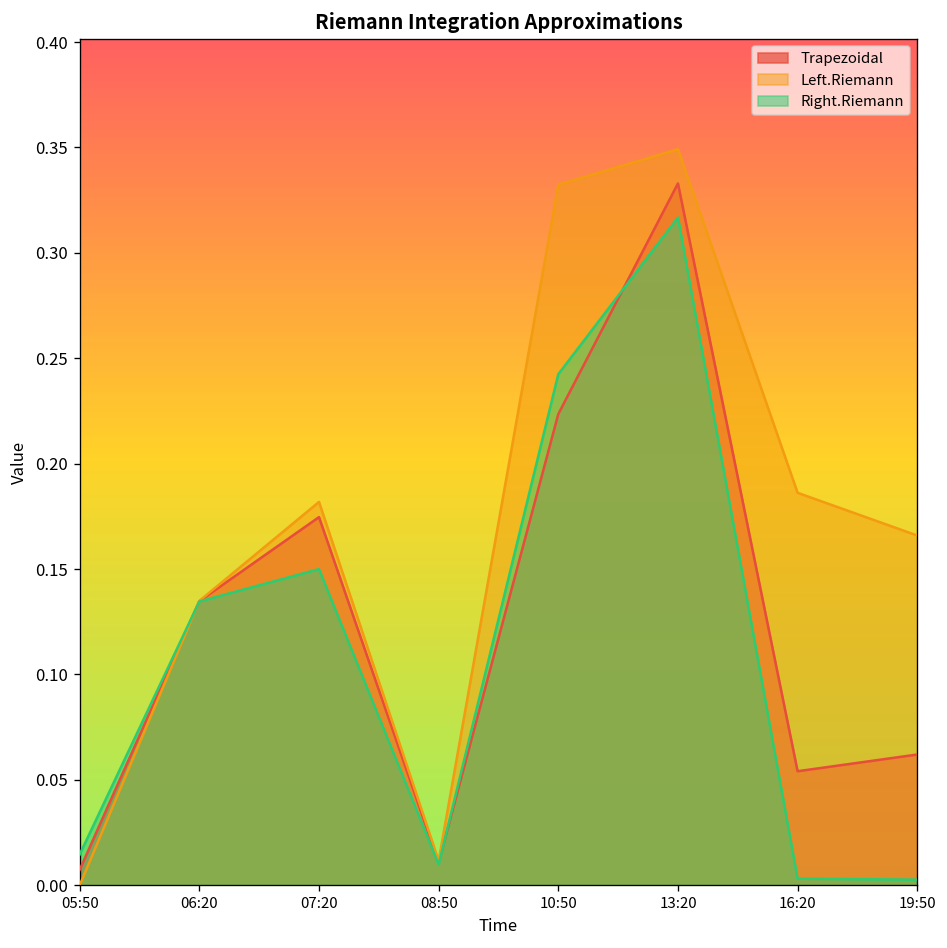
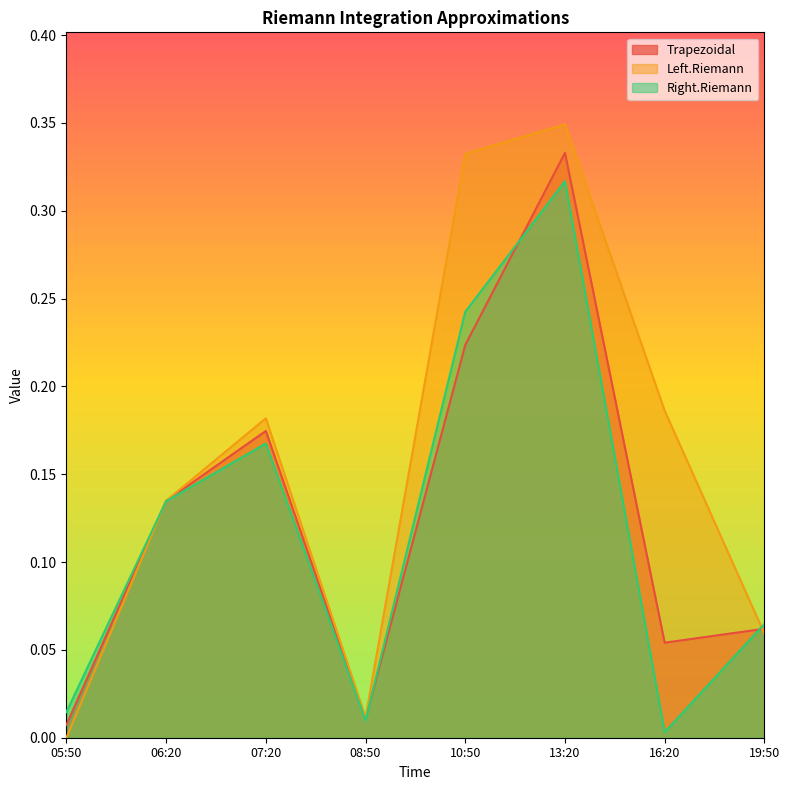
  {
    "Trapezoidal": {
      "05:50": 0.007,
      "07:20": 0.175,
      "10:50": 0.224,
      "13:20": 0.333,
      "16:20": 0.054,
      "19:50": 0.062
    },
    "Left.Riemann": {
      "05:50": 0.000,
      "07:20": 0.182,
      "10:50": 0.332,
      "13:20": 0.349,
      "16:20": 0.186,
-     "19:50": 0.166
+     "19:50": 0.059
    },
    "Right.Riemann": {
      "05:50": 0.015,
-     "07:20": 0.150,
+     "07:20": 0.167,
      "10:50": 0.242,
      "13:20": 0.317,
      "16:20": 0.003,
-     "19:50": 0.003
+     "19:50": 0.065
    }
  }
